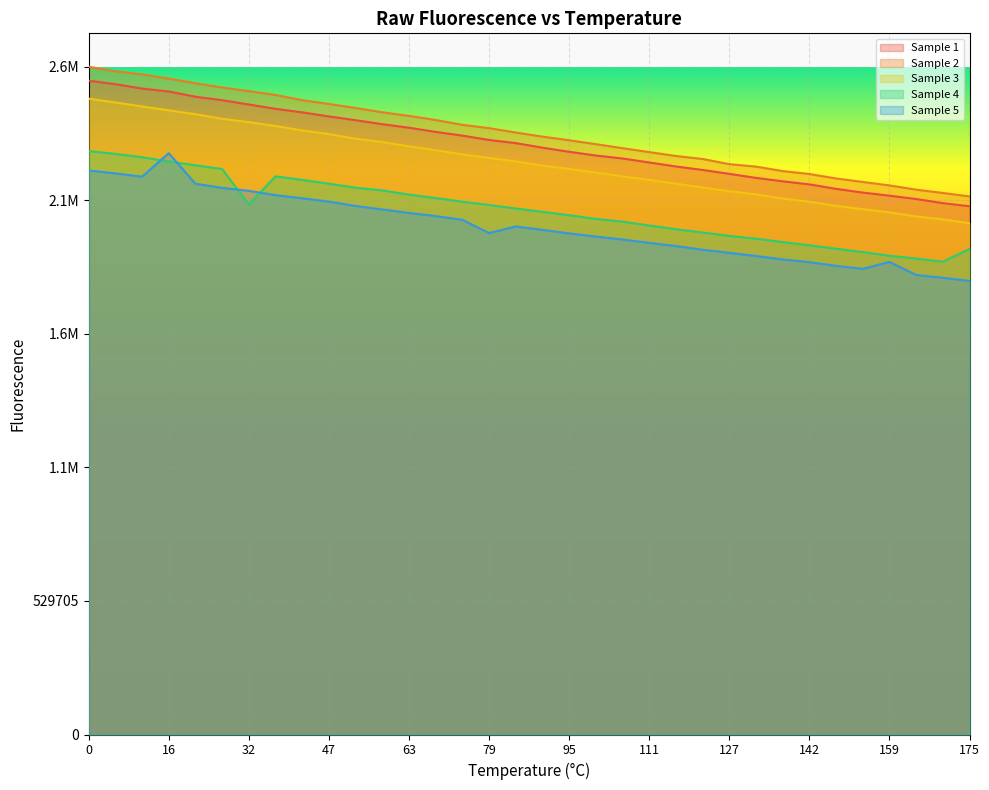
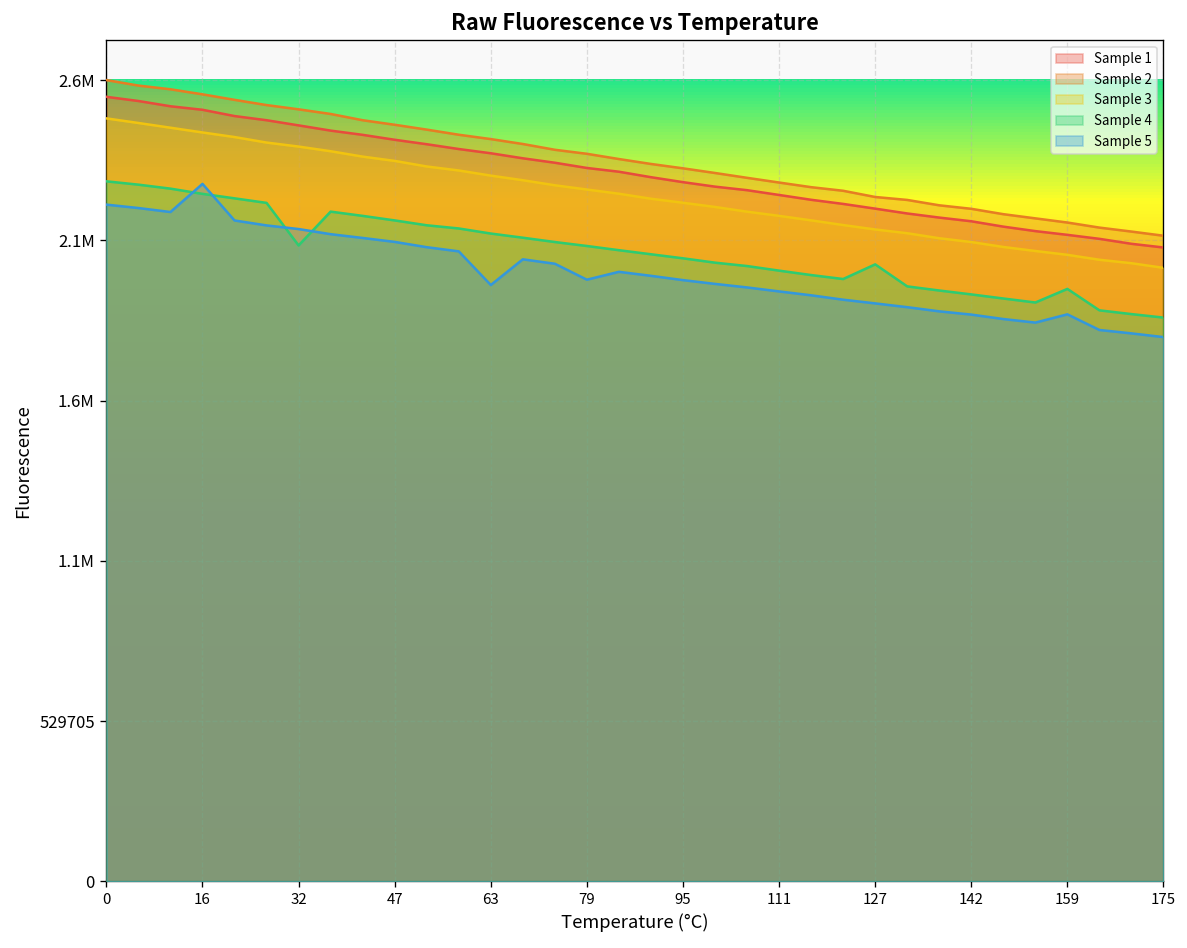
  {
    "Sample 4": {
      "0": 2310000,
      "16": 2270000,
      "32": 2100000,
      "47": 2180000,
      "63": 2140000,
      "79": 2100000,
      "95": 2060000,
      "111": 2020000,
-     "127": 1980000,
+     "127": 2040000,
      "142": 1940000,
-     "159": 1900000,
-     "175": 1930000
+     "159": 1960000,
+     "175": 1860000
    },
    "Sample 5": {
      "0": 2240000,
      "16": 2310000,
      "32": 2160000,
      "47": 2110000,
-     "63": 2070000,
+     "63": 1970000,
      "79": 1990000,
      "95": 1990000,
      "111": 1950000,
      "127": 1910000,
      "142": 1870000,
      "159": 1870000,
      "175": 1800000
    }
  }
